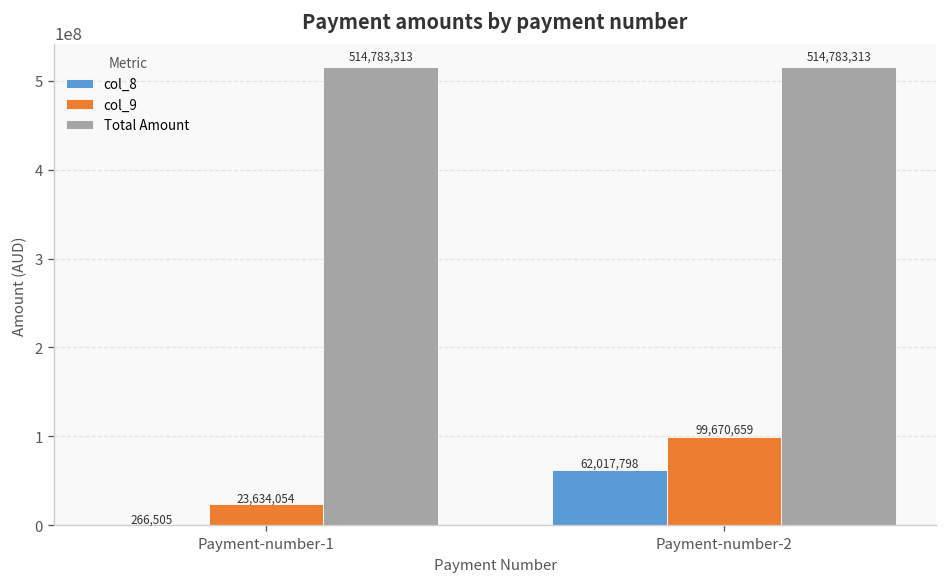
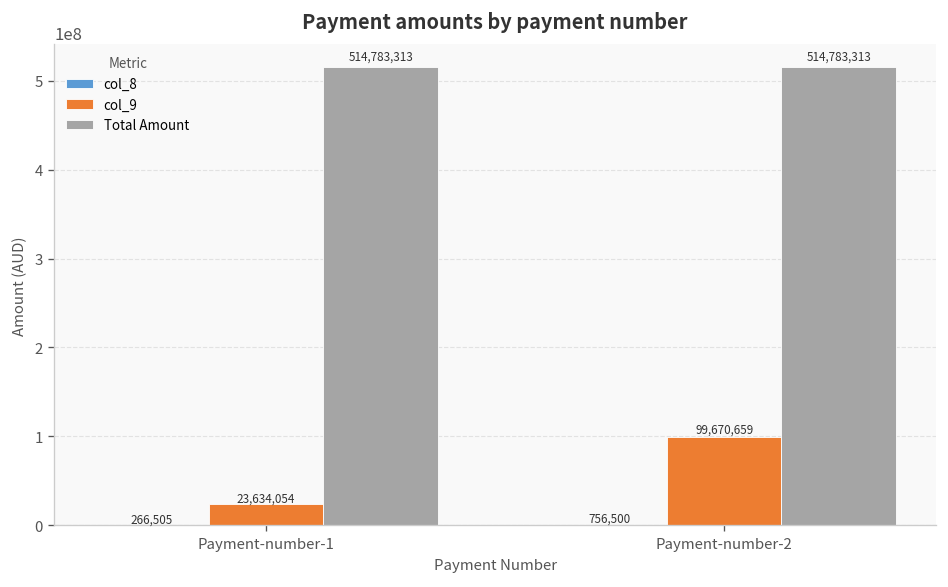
  {
    "col_8": {
      "Payment-number-1": "266,505",
-     "Payment-number-2": "62,017,798"
+     "Payment-number-2": "756,500"
    },
    "col_9": {
      "Payment-number-1": "23,634,054",
      "Payment-number-2": "99,670,659"
    },
    "Total Amount": {
      "Payment-number-1": "514,783,313",
      "Payment-number-2": "514,783,313"
    }
  }
